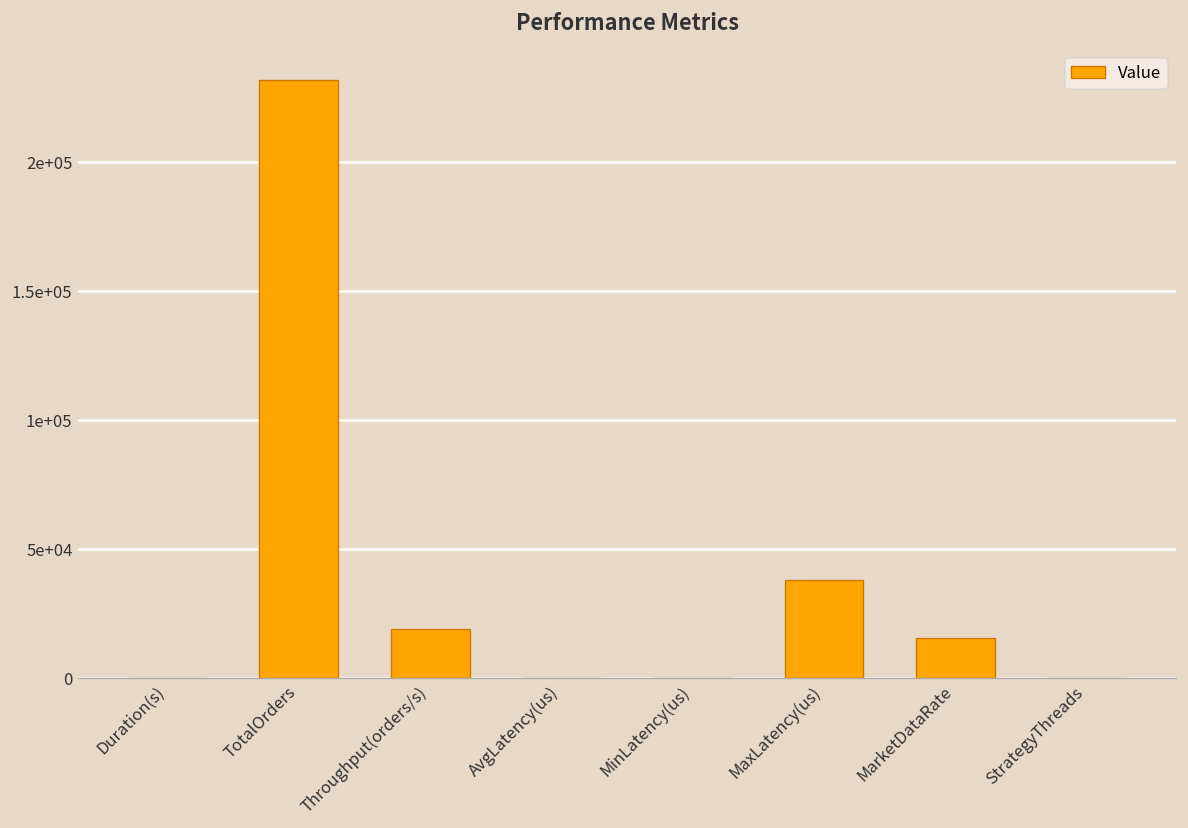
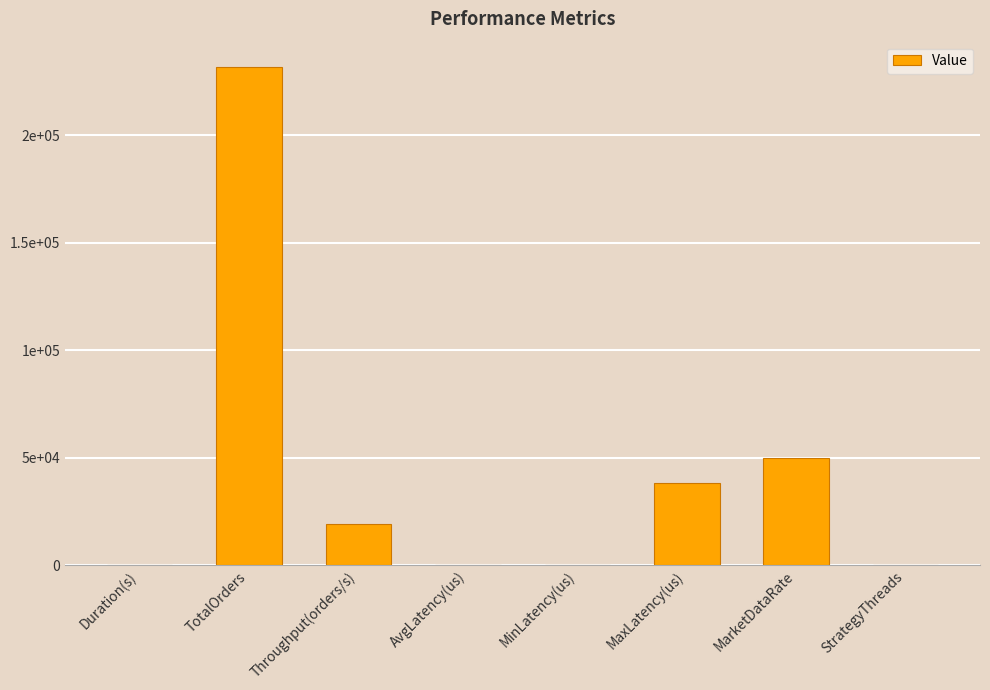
  {
    "TotalOrders": 232000,
    "Throughput(orders/s)": 19000,
    "MaxLatency(us)": 38000,
-   "MarketDataRate": 15000
+   "MarketDataRate": 50000
  }
